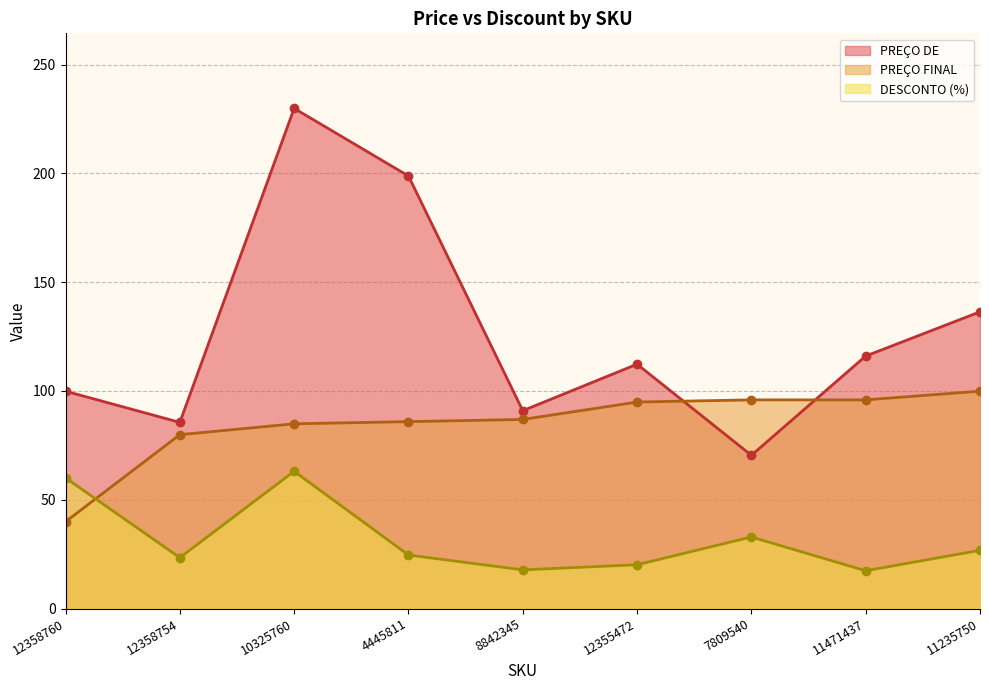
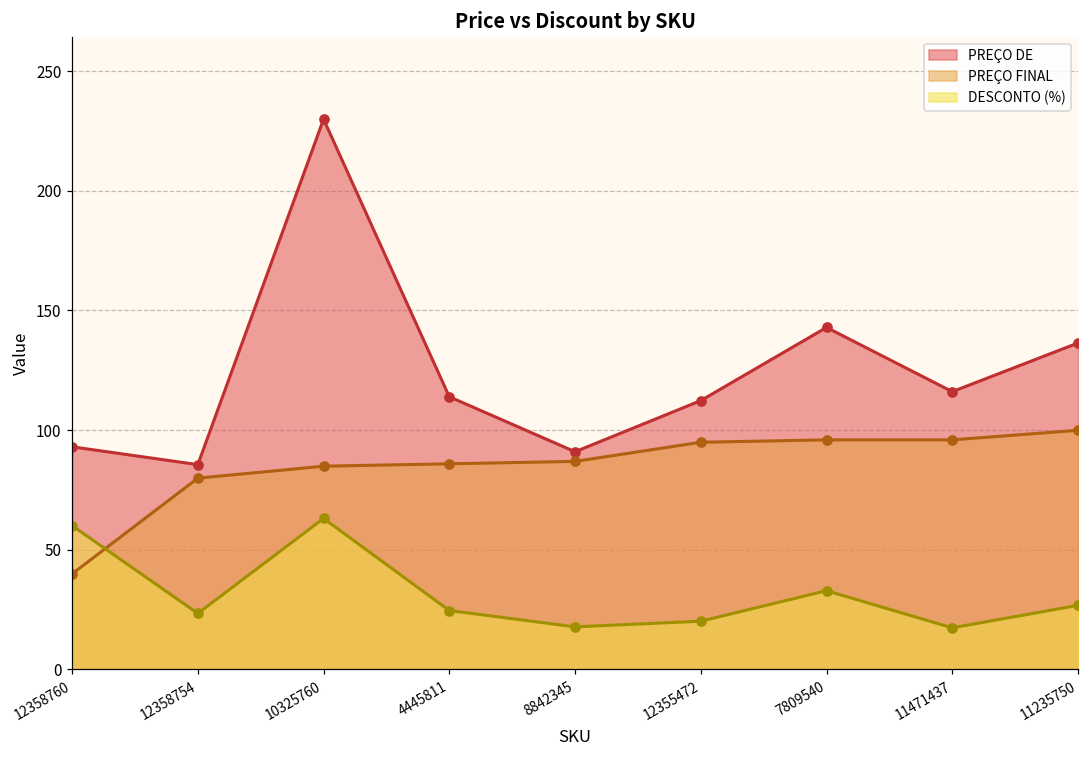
  {
    "PREÇO DE": {
-     "12358760": 100,
+     "12358760": 93,
      "12358754": 86,
      "10325760": 230,
-     "4445811": 199,
+     "4445811": 114,
      "8842345": 91,
      "12355472": 112,
-     "7809540": 70,
+     "7809540": 143,
      "11471437": 116,
      "11235750": 136
    }
  }
